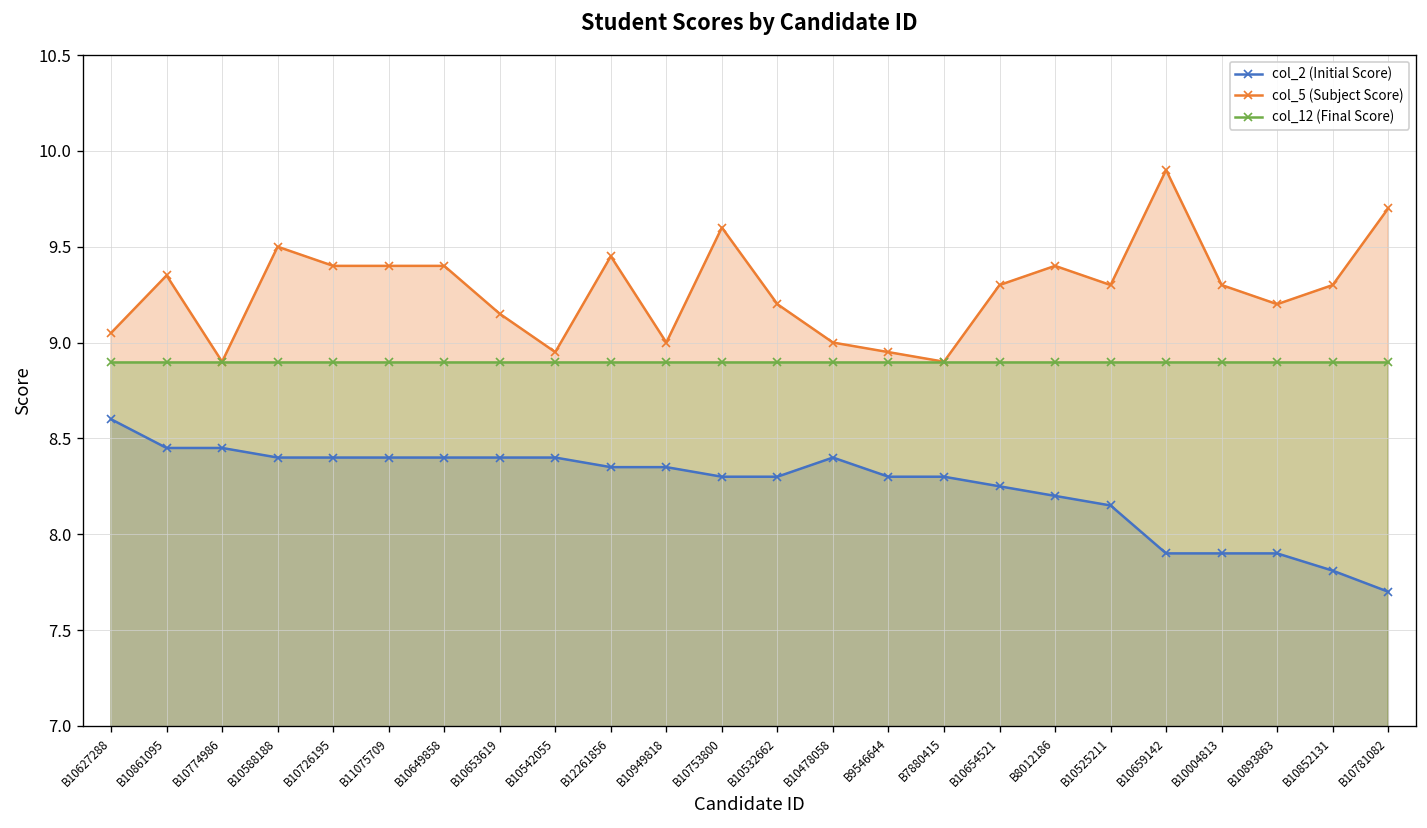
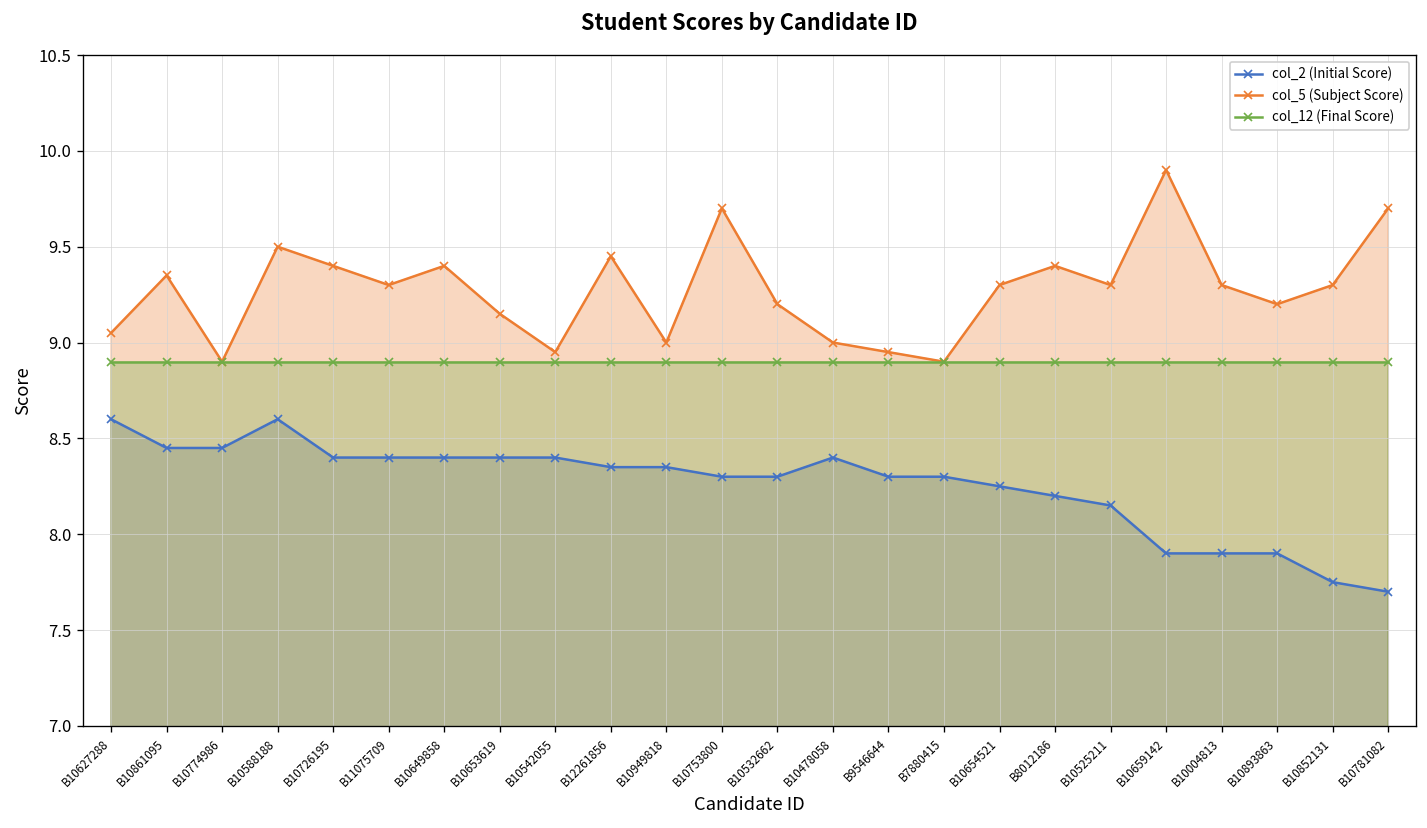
  {
    "col_2 (Initial Score)": {
      "B10627288": 8.60,
      "B10861095": 8.45,
      "B10774986": 8.45,
-     "B10588188": 8.4,
+     "B10588188": 8.6,
      "B10726195": 8.40,
      "B11075709": 8.40,
      "B10649858": 8.40,
      "B10653619": 8.40,
      "B10542055": 8.40,
      "B12261856": 8.35,
      "B10949818": 8.35,
      "B10753800": 8.30,
      "B10532662": 8.30,
      "B10478058": 8.40,
      "B9546644": 8.30,
      "B7880415": 8.30,
      "B10654521": 8.25,
      "B8012186": 8.20,
      "B10525211": 8.15,
      "B10659142": 7.90,
      "B10004813": 7.90,
      "B10893863": 7.90,
-     "B10852131": 7.81,
+     "B10852131": 7.75,
      "B10781082": 7.70
    },
    "col_5 (Subject Score)": {
      "B10627288": 9.05,
      "B10861095": 9.35,
      "B10588188": 9.5,
      "B10726195": 9.4,
-     "B11075709": 9.4,
+     "B11075709": 9.3,
      "B10649858": 9.4,
      "B10653619": 9.15,
      "B10542055": 8.95,
      "B12261856": 9.45,
      "B10949818": 9.0,
-     "B10753800": 9.6,
+     "B10753800": 9.7,
      "B10532662": 9.2,
      "B10478058": 9.0,
      "B9546644": 8.95,
      "B10654521": 9.3,
      "B8012186": 9.4,
      "B10525211": 9.3,
      "B10659142": 9.9,
      "B10004813": 9.3,
      "B10893863": 9.2,
      "B10852131": 9.3,
      "B10781082": 9.7
    },
    "col_12 (Final Score)": {
      "B10627288": 8.90,
      "B10861095": 8.90,
      "B10588188": 8.90,
      "B10726195": 8.90,
      "B11075709": 8.90,
      "B10649858": 8.90,
      "B10653619": 8.90,
      "B10542055": 8.90,
      "B12261856": 8.90,
      "B10949818": 8.90,
      "B10753800": 8.90,
      "B10532662": 8.90,
      "B10478058": 8.90,
      "B9546644": 8.90,
      "B10654521": 8.90,
      "B8012186": 8.90,
      "B10525211": 8.90,
      "B10659142": 8.90,
      "B10004813": 8.90,
      "B10893863": 8.90,
      "B10852131": 8.90,
      "B10781082": 8.90
    }
  }
